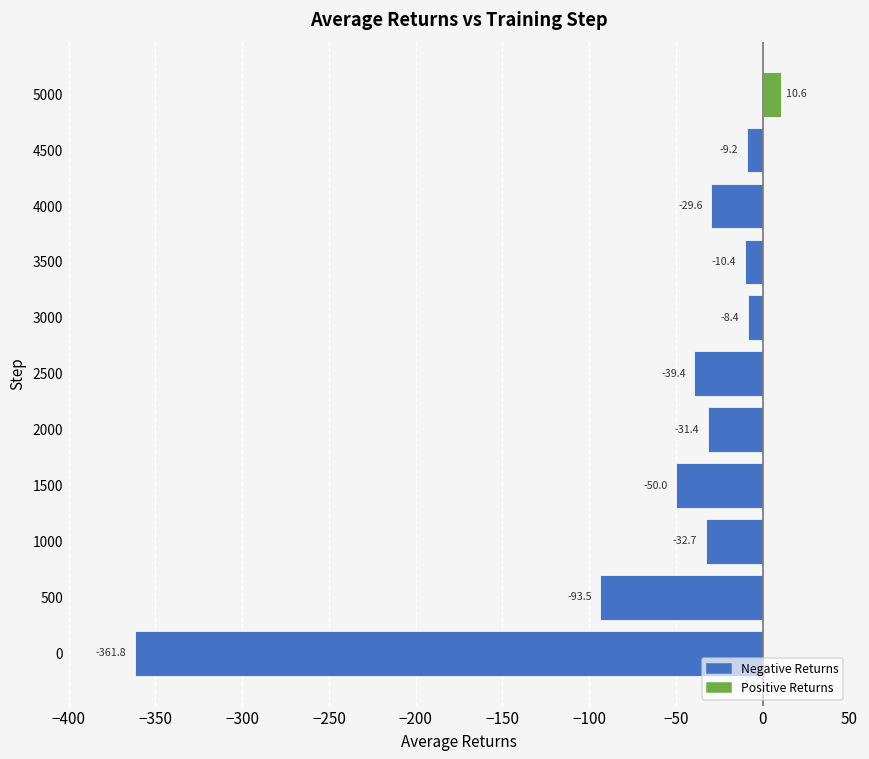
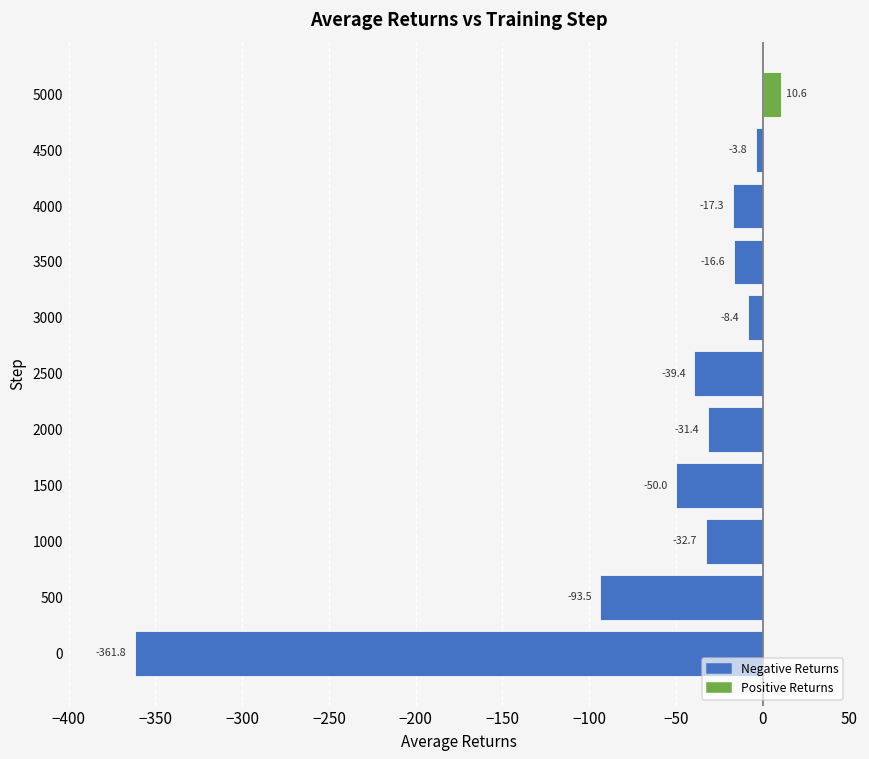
  {
    "5000": 10.6,
-   "4500": -9.2,
-   "4000": -29.6,
-   "3500": -10.4,
+   "4500": -3.8,
+   "4000": -17.3,
+   "3500": -16.6,
    "3000": -8.4,
    "2500": -39.4,
    "2000": -31.4,
    "1500": -50.0,
    "1000": -32.7,
    "500": -93.5,
    "0": -361.8
  }
